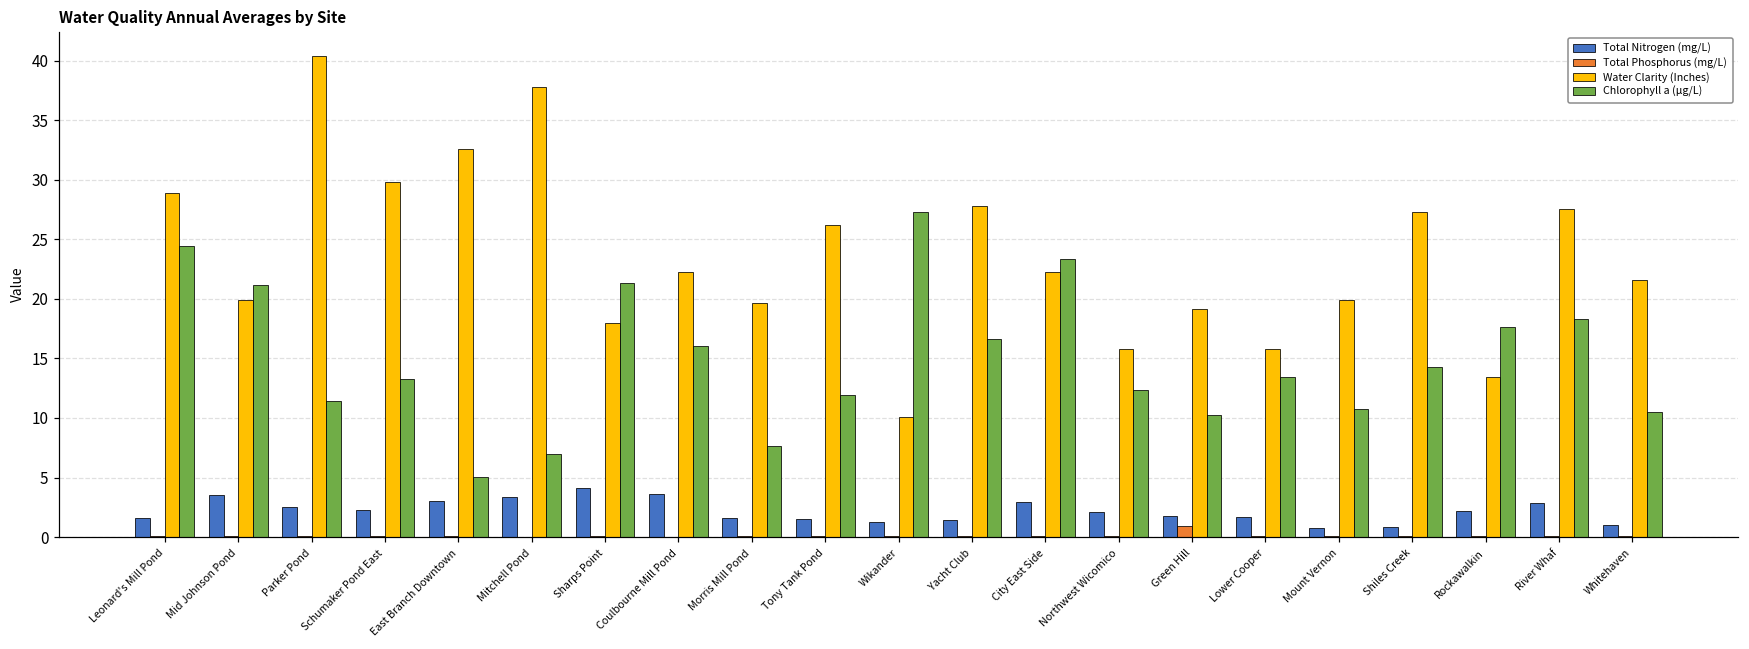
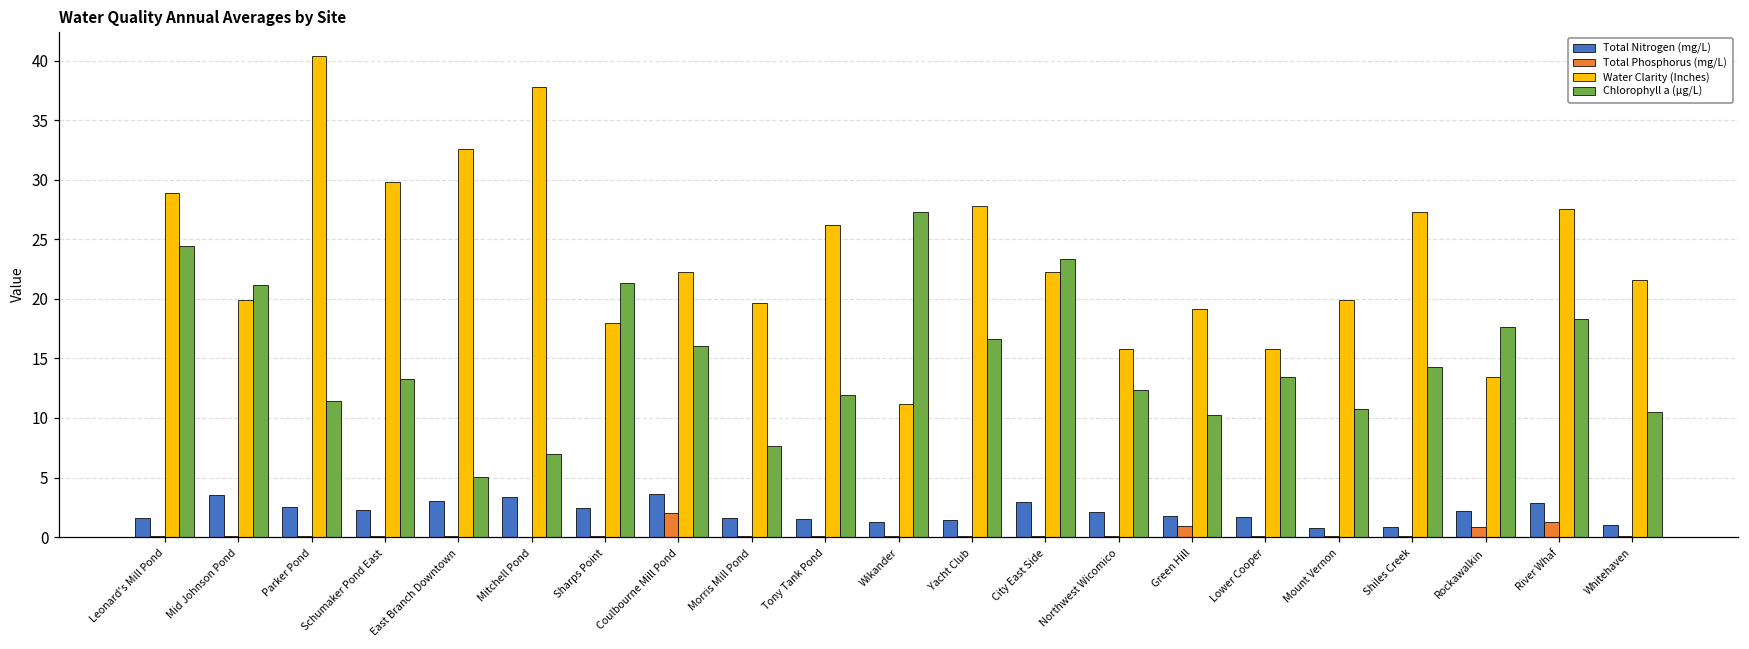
  {
    "Total Nitrogen (mg/L)": {
      "Leonard's Mill Pond": 1.6,
      "Mid Johnson Pond": 3.5,
      "Parker Pond": 2.5,
      "Schumaker Pond East": 2.3,
      "East Branch Downtown": 3.0,
      "Mitchell Pond": 3.4,
-     "Sharps Point": 4.1,
+     "Sharps Point": 2.5,
      "Coulbourne Mill Pond": 3.6,
      "Morris Mill Pond": 1.6,
      "Tony Tank Pond": 1.5,
      "Wikander": 1.3,
      "Yacht Club": 1.4,
      "City East Side": 2.9,
      "Northwest Wicomico": 2.1,
      "Green Hill": 1.8,
      "Lower Cooper": 1.7,
      "Mount Vernon": 0.8,
      "Shiles Creek": 0.8,
      "Rockawalkin": 2.2,
      "River Whaf": 2.8,
      "Whitehaven": 1.0
    },
    "Total Phosphorus (mg/L)": {
-     "Coulbourne Mill Pond": 0.0,
+     "Coulbourne Mill Pond": 2.0,
      "Green Hill": 0.9,
-     "Rockawalkin": 0.1,
-     "River Whaf": 0.1
+     "Rockawalkin": 0.9,
+     "River Whaf": 1.3
    },
    "Water Clarity (Inches)": {
      "Leonard's Mill Pond": 28.9,
      "Mid Johnson Pond": 19.9,
      "Parker Pond": 40.4,
      "Schumaker Pond East": 29.8,
      "East Branch Downtown": 32.6,
      "Mitchell Pond": 37.8,
      "Sharps Point": 18.0,
      "Coulbourne Mill Pond": 22.3,
      "Morris Mill Pond": 19.6,
      "Tony Tank Pond": 26.2,
-     "Wikander": 10.1,
+     "Wikander": 11.2,
      "Yacht Club": 27.8,
      "City East Side": 22.3,
      "Northwest Wicomico": 15.8,
      "Green Hill": 19.1,
      "Lower Cooper": 15.8,
      "Mount Vernon": 19.9,
      "Shiles Creek": 27.3,
      "Rockawalkin": 13.4,
      "River Whaf": 27.6,
      "Whitehaven": 21.6
    },
    "Chlorophyll a (µg/L)": {
      "Leonard's Mill Pond": 24.5,
      "Mid Johnson Pond": 21.2,
      "Parker Pond": 11.5,
      "Schumaker Pond East": 13.3,
      "East Branch Downtown": 5.0,
      "Mitchell Pond": 7.0,
      "Sharps Point": 21.3,
      "Coulbourne Mill Pond": 16.1,
      "Morris Mill Pond": 7.6,
      "Tony Tank Pond": 11.9,
      "Wikander": 27.2,
      "Yacht Club": 16.6,
      "City East Side": 23.3,
      "Northwest Wicomico": 12.3,
      "Green Hill": 10.2,
      "Lower Cooper": 13.4,
      "Mount Vernon": 10.8,
      "Shiles Creek": 14.3,
      "Rockawalkin": 17.7,
      "River Whaf": 18.3,
      "Whitehaven": 10.5
    }
  }
